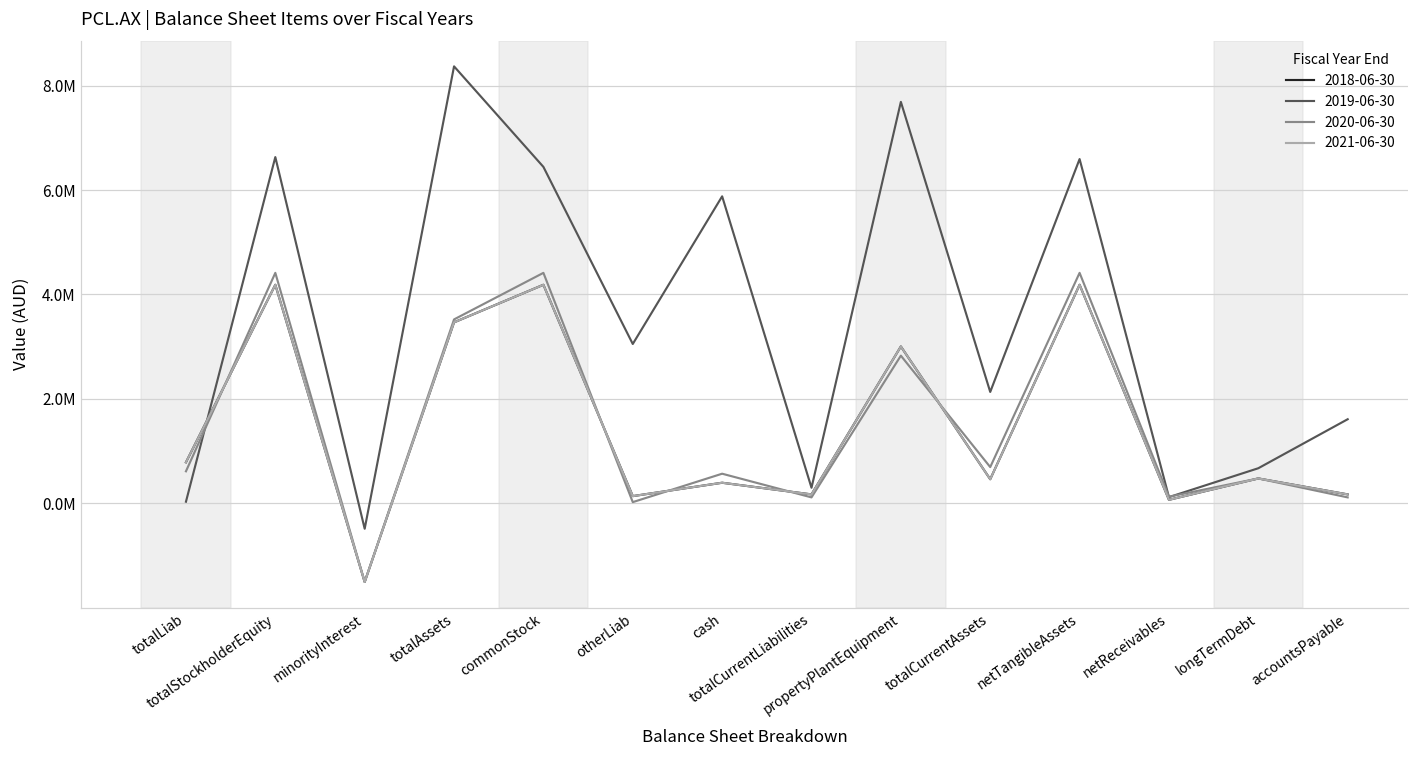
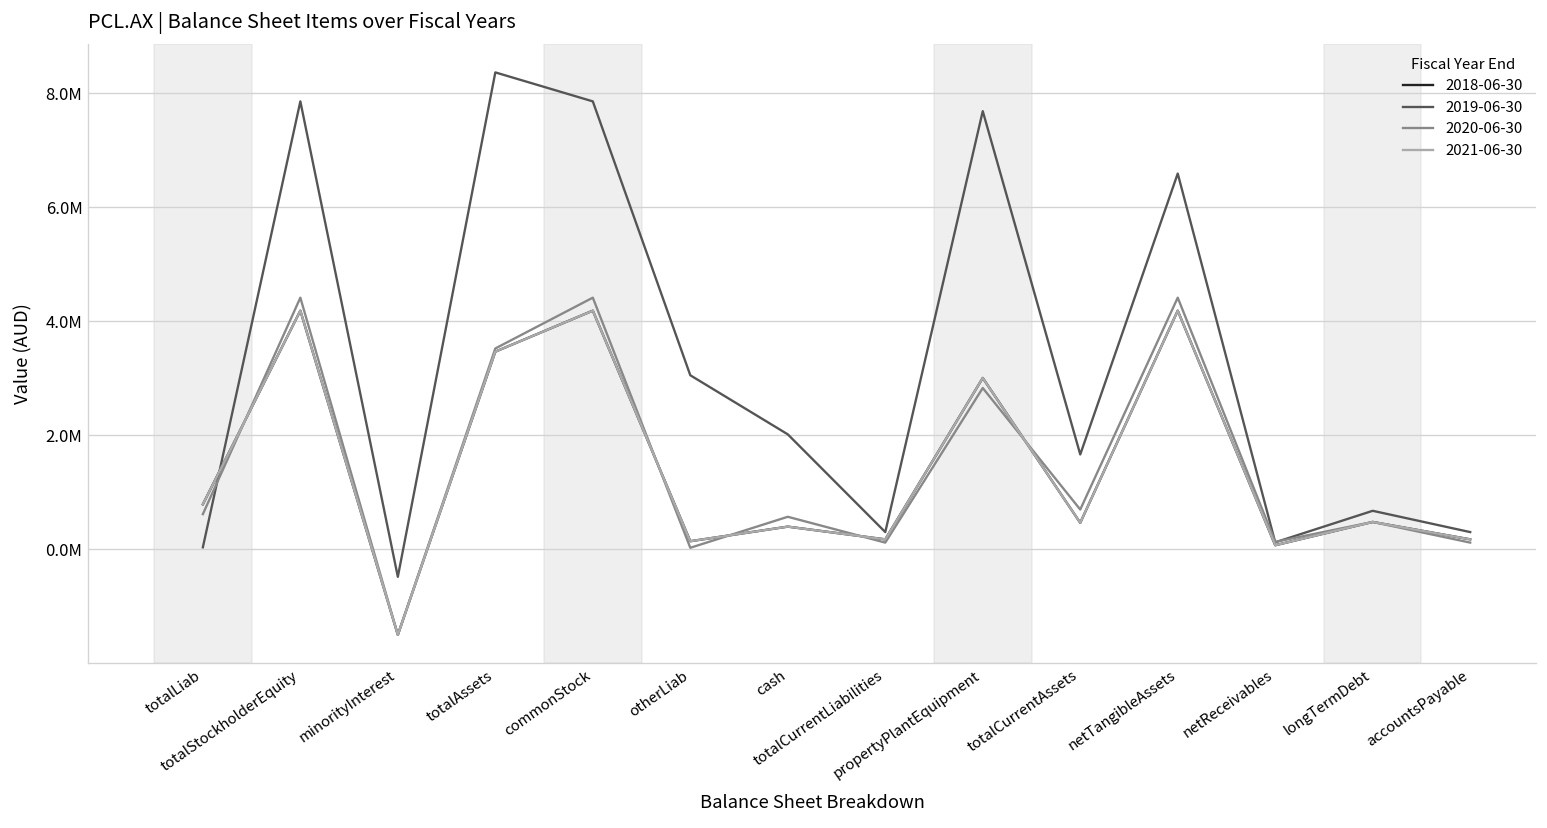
  {
    "2019-06-30": {
      "totalLiab": 0,
-     "totalStockholderEquity": 6600000,
+     "totalStockholderEquity": 7900000,
      "minorityInterest": -500000,
      "totalAssets": 8400000,
-     "commonStock": 6400000,
+     "commonStock": 7900000,
      "otherLiab": 3100000,
-     "cash": 5900000,
+     "cash": 2000000,
      "totalCurrentLiabilities": 300000,
      "propertyPlantEquipment": 7700000,
-     "totalCurrentAssets": 2100000,
+     "totalCurrentAssets": 1700000,
      "netTangibleAssets": 6600000,
      "longTermDebt": 700000,
-     "accountsPayable": 1600000
+     "accountsPayable": 300000
    }
  }
